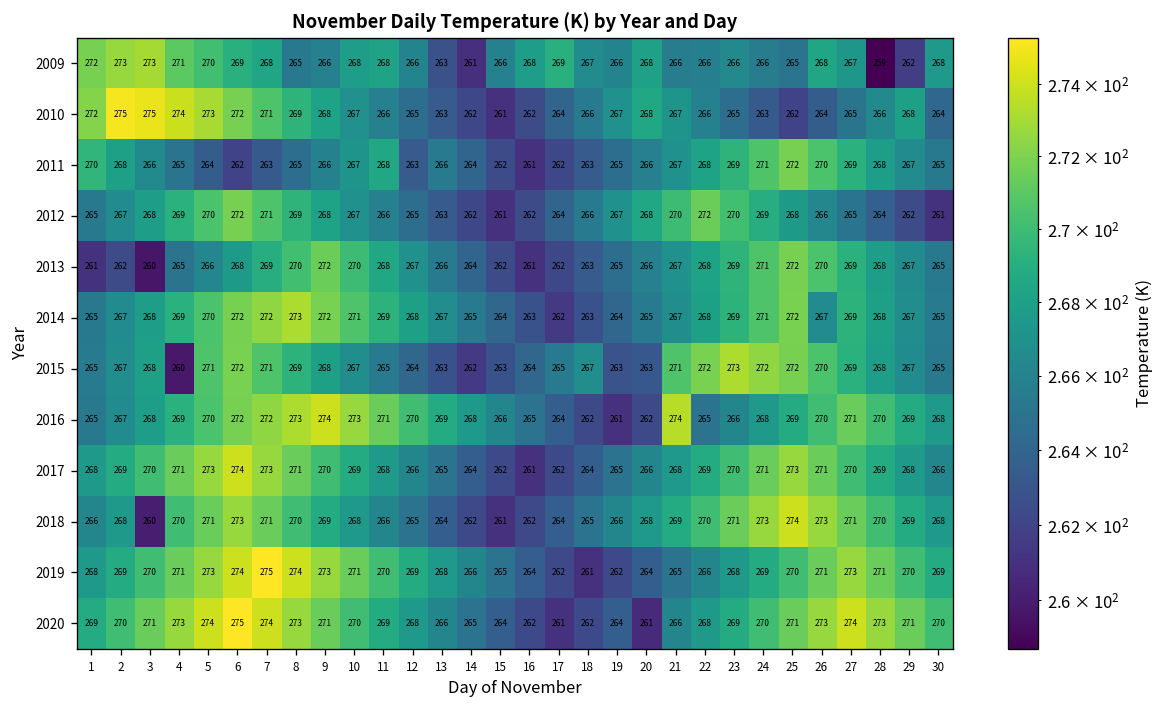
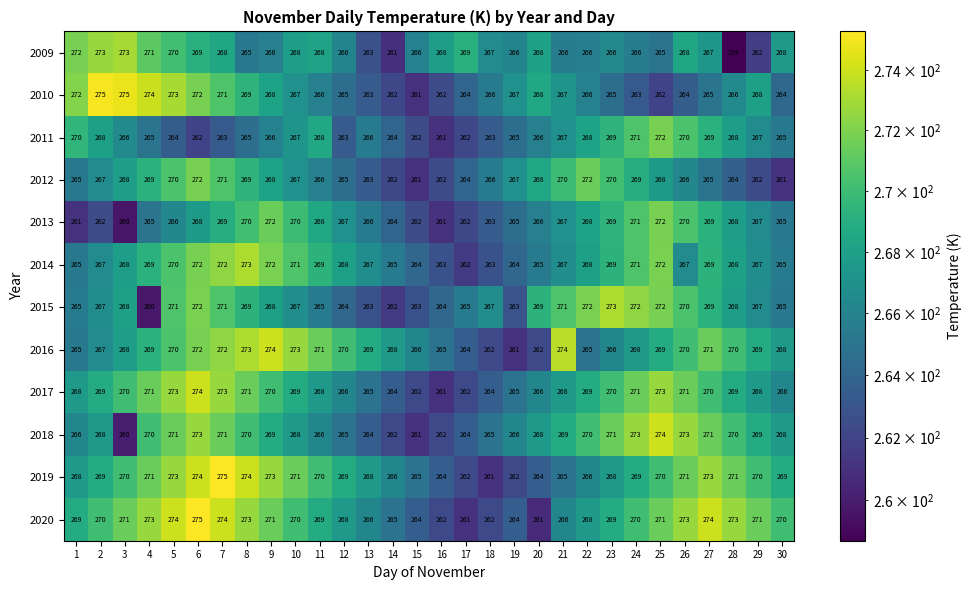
  {
    "2015": {
      "1": 265,
      "2": 267,
      "3": 268,
      "4": 260,
      "5": 271,
      "6": 272,
      "7": 271,
      "8": 269,
      "9": 268,
      "10": 267,
      "11": 265,
      "12": 264,
      "13": 263,
      "14": 262,
      "15": 263,
      "16": 264,
      "17": 265,
      "18": 267,
      "19": 263,
-     "20": 263,
+     "20": 269,
      "21": 271,
      "22": 272,
      "23": 273,
      "24": 272,
      "25": 272,
      "26": 270,
      "27": 269,
      "28": 268,
      "29": 267,
      "30": 265
    }
  }
